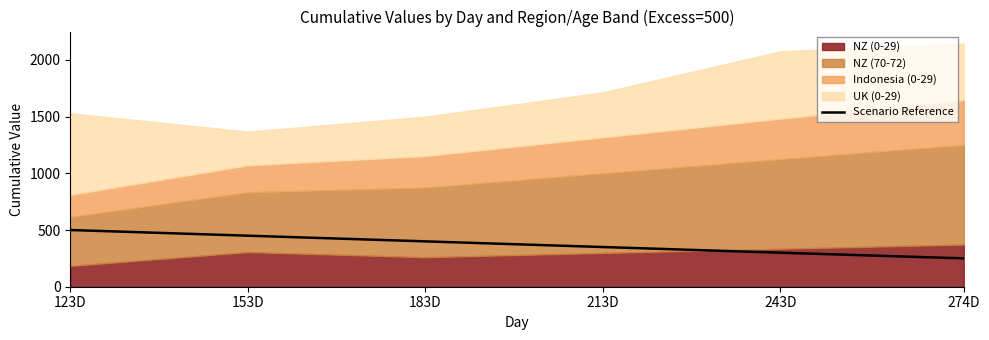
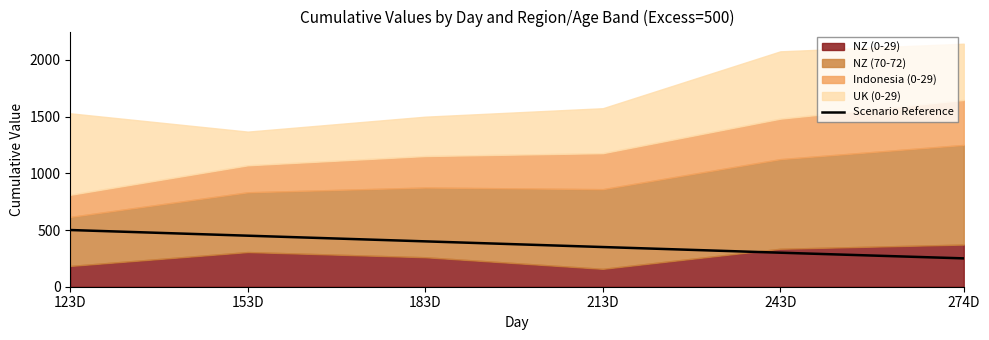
  {
    "Scenario Reference": {
      "123D": 500,
      "153D": 450,
      "183D": 400,
      "213D": 350,
      "243D": 300,
      "274D": 250
    },
    "NZ (0-29)": {
      "123D": 180,
      "153D": 310,
      "183D": 260,
-     "213D": 300,
+     "213D": 160,
      "243D": 330,
      "274D": 370
    },
    "UK (0-29)": {
      "123D": 720,
      "153D": 300,
      "183D": 350,
      "213D": 400,
      "243D": 590,
      "274D": 500
    }
  }
